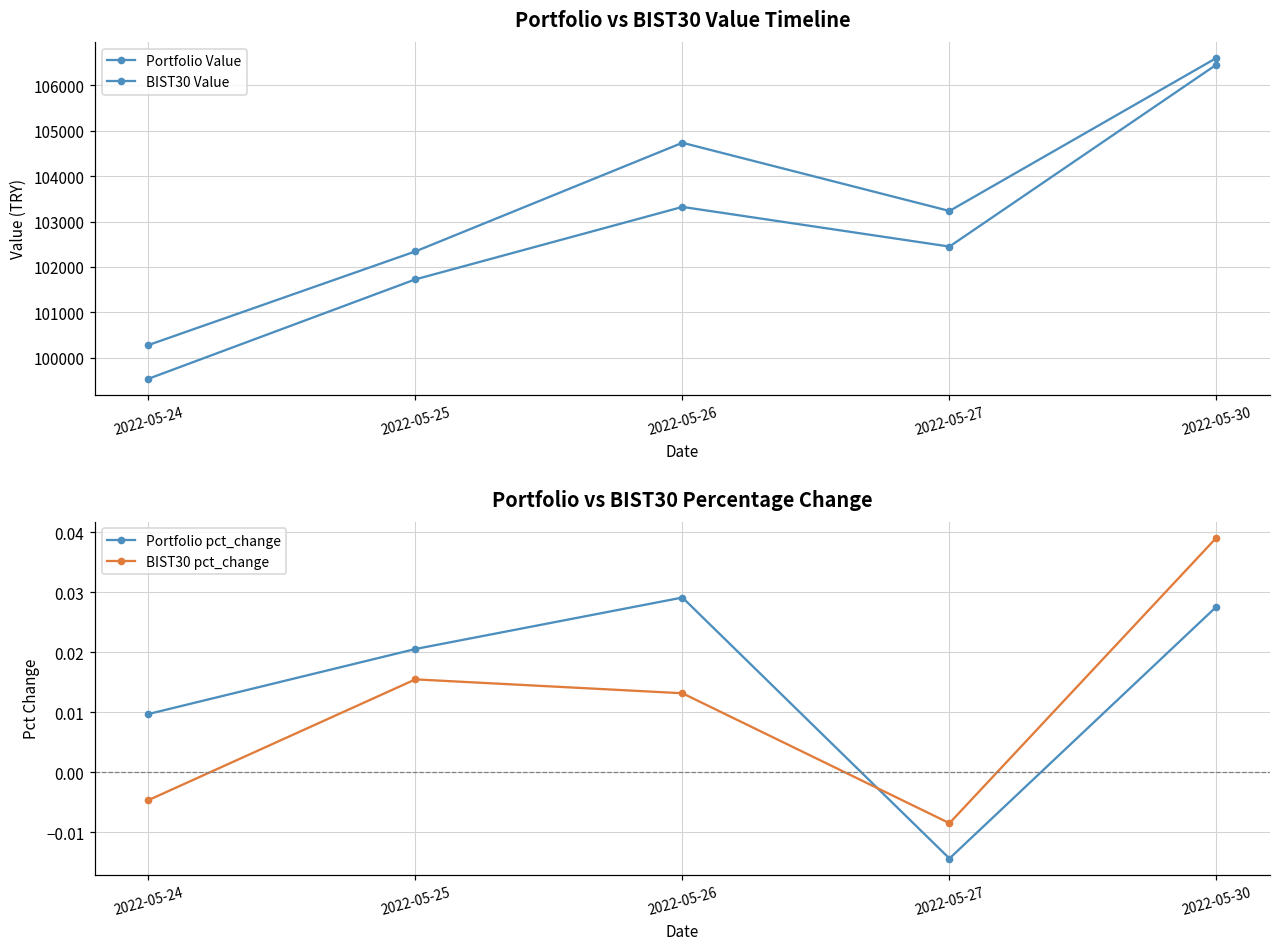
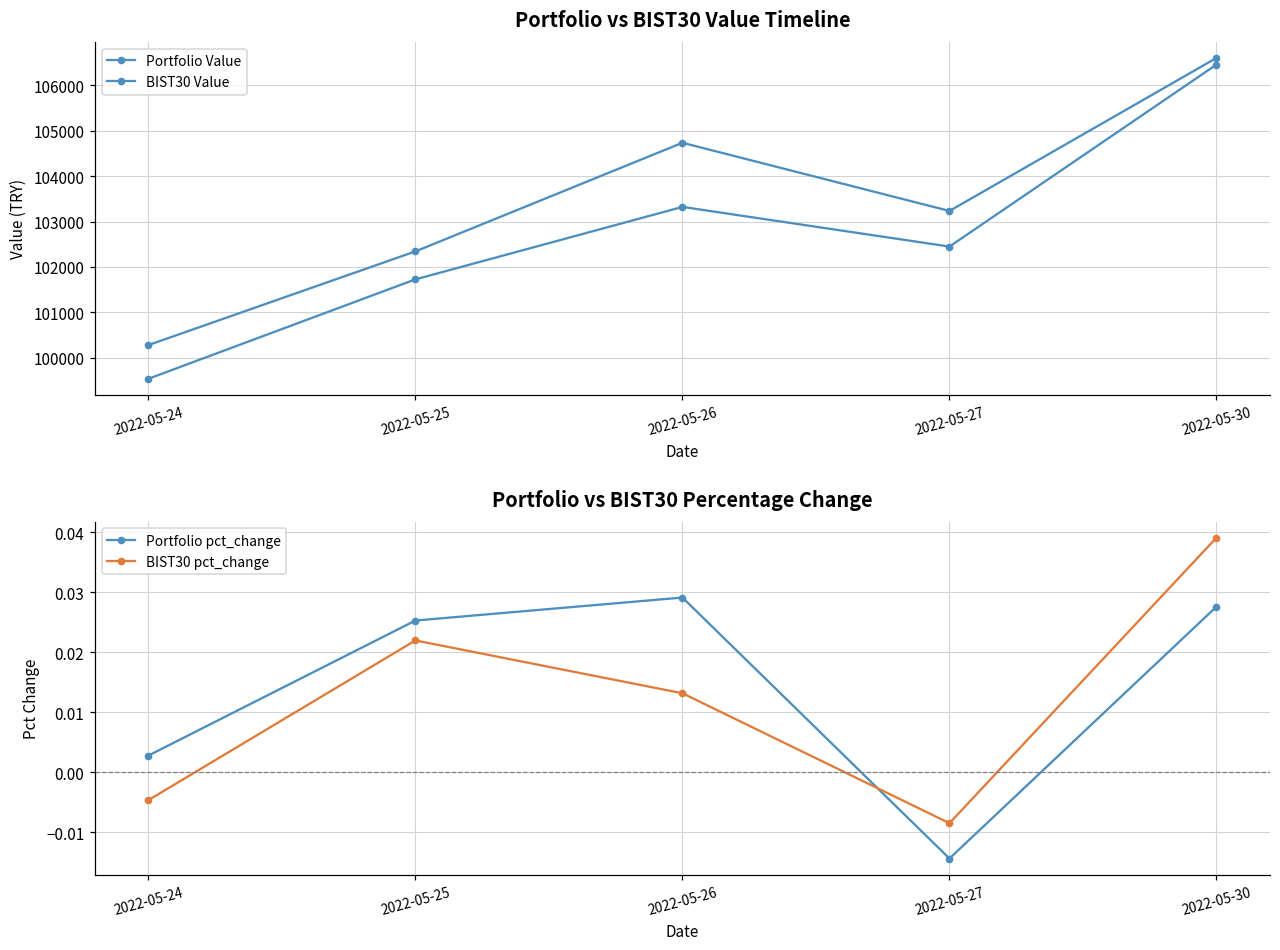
  {
    "Portfolio vs BIST30 Percentage Change": {
      "Portfolio pct_change": {
-       "2022-05-24": 0.010,
-       "2022-05-25": 0.021,
+       "2022-05-24": 0.003,
+       "2022-05-25": 0.025,
        "2022-05-26": 0.029,
        "2022-05-27": -0.014,
        "2022-05-30": 0.028
      },
      "BIST30 pct_change": {
        "2022-05-24": -0.005,
-       "2022-05-25": 0.016,
+       "2022-05-25": 0.022,
        "2022-05-26": 0.013,
        "2022-05-27": -0.008,
        "2022-05-30": 0.039
      }
    }
  }
